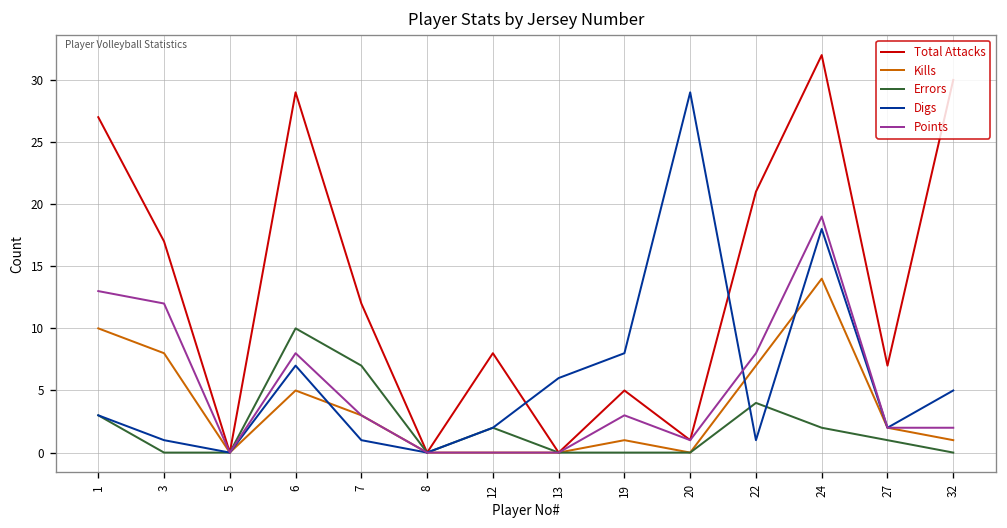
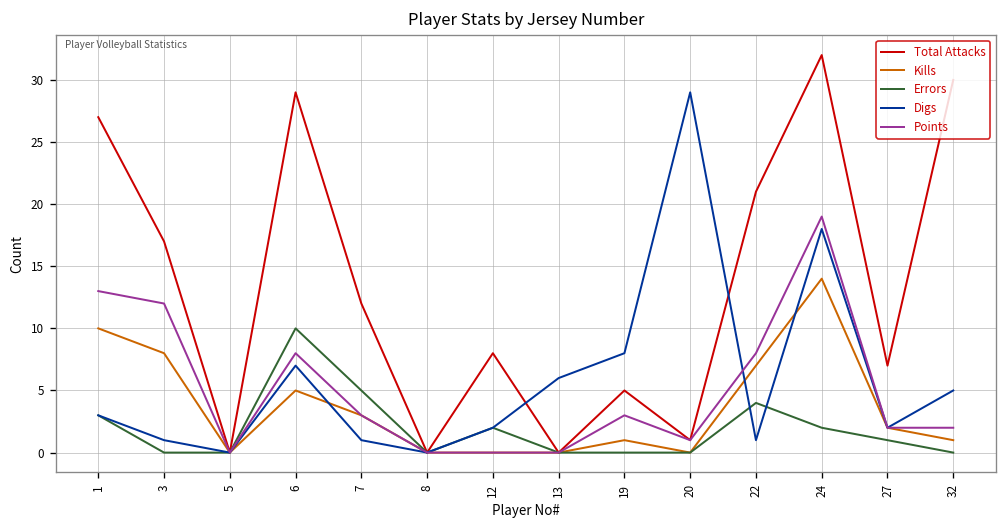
  {
    "Total Attacks": {
      "1": 27,
      "3": 17,
      "6": 29,
      "7": 12,
      "12": 8,
      "19": 5,
      "22": 21,
      "24": 32,
      "27": 7
    },
    "Kills": {
      "1": 10,
      "3": 8,
      "6": 5,
      "19": 1,
      "22": 7,
      "24": 14,
      "32": 1
    },
    "Errors": {
      "3": 0,
      "6": 10,
-     "7": 7,
+     "7": 5,
      "19": 0,
      "22": 4,
      "24": 2,
      "27": 1,
      "32": 0
    },
    "Digs": {
      "3": 1,
      "6": 7,
      "7": 1,
      "13": 6,
      "19": 8,
      "20": 29,
      "22": 1,
      "24": 18,
      "32": 5
    },
    "Points": {
      "1": 13,
      "3": 12,
      "6": 8,
      "19": 3,
      "22": 8,
      "24": 19,
      "32": 2
    }
  }
